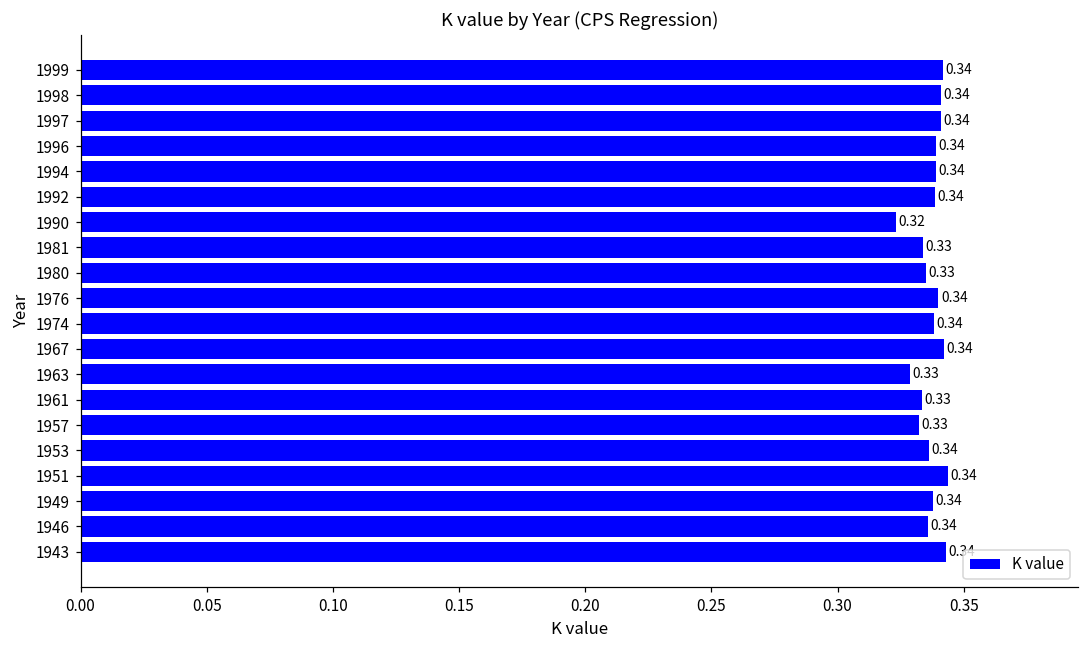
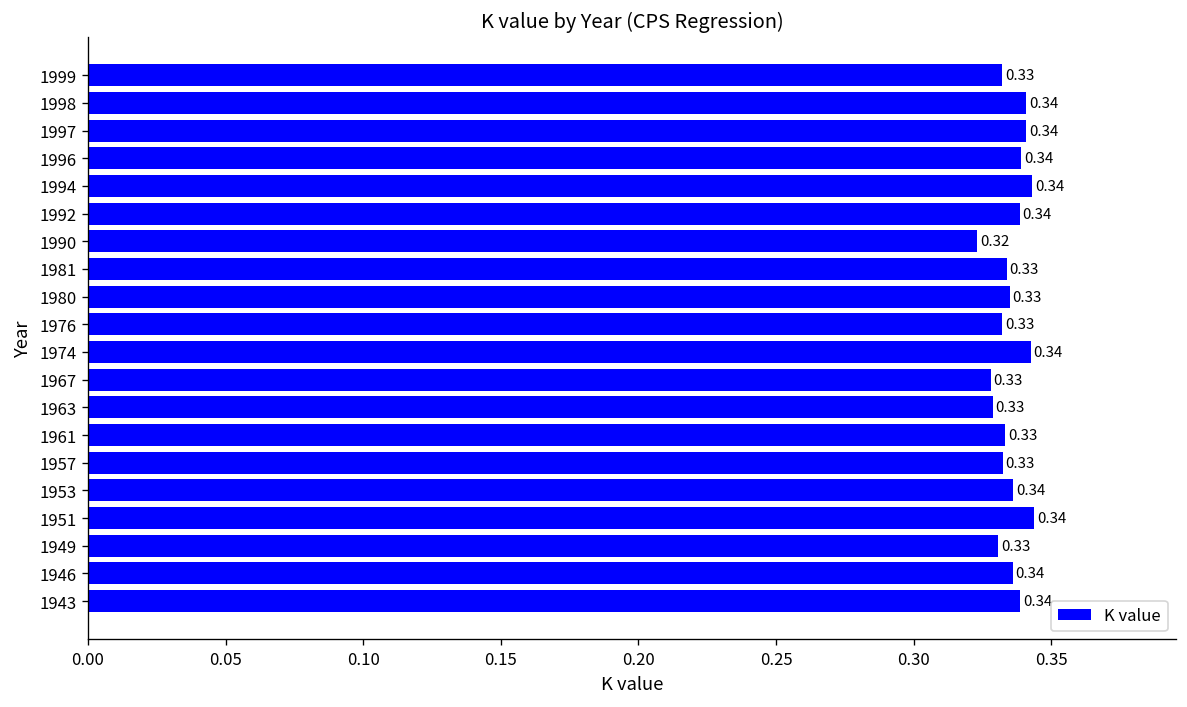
  {
-   "1999": 0.34,
+   "1999": 0.33,
    "1998": 0.34,
    "1997": 0.34,
    "1996": 0.34,
-   "1994": 0.339,
+   "1994": 0.343,
    "1992": 0.34,
    "1990": 0.32,
    "1981": 0.33,
    "1980": 0.33,
-   "1976": 0.34,
-   "1974": 0.338,
-   "1967": 0.34,
+   "1976": 0.33,
+   "1974": 0.342,
+   "1967": 0.33,
    "1963": 0.33,
    "1961": 0.33,
    "1957": 0.33,
    "1953": 0.34,
    "1951": 0.34,
-   "1949": 0.34,
+   "1949": 0.33,
    "1946": 0.34,
-   "1943": 0.343
+   "1943": 0.339
  }
